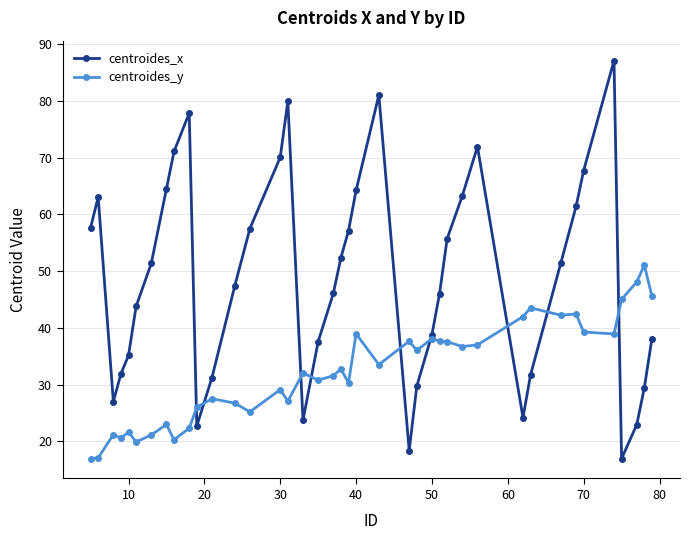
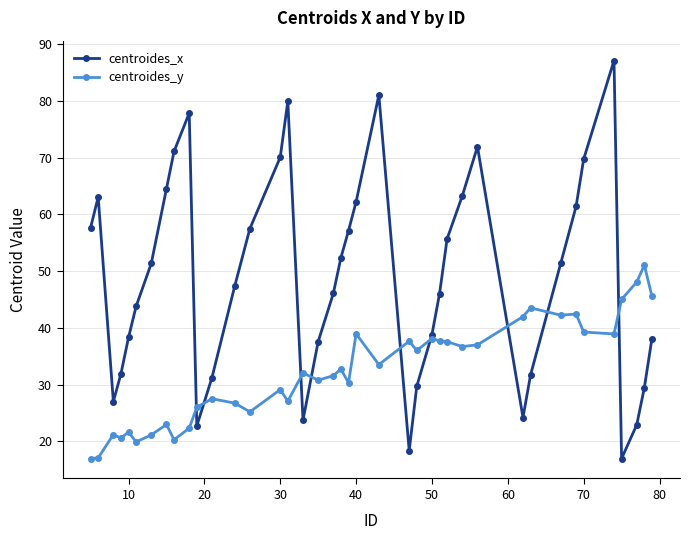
  {
    "centroides_x": {
-     "10": 35,
+     "10": 38,
      "30": 70,
-     "40": 64,
+     "40": 62,
      "50": 39,
-     "70": 68
+     "70": 70
    },
    "centroides_y": {
      "10": 22,
      "30": 29,
      "40": 39,
      "50": 38,
      "70": 39
    }
  }
